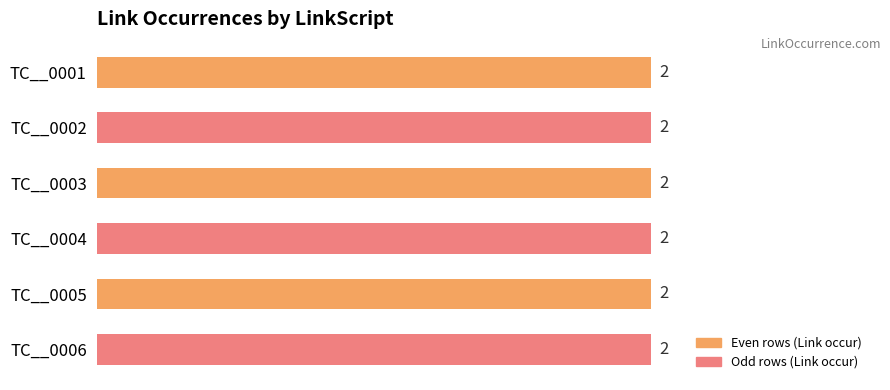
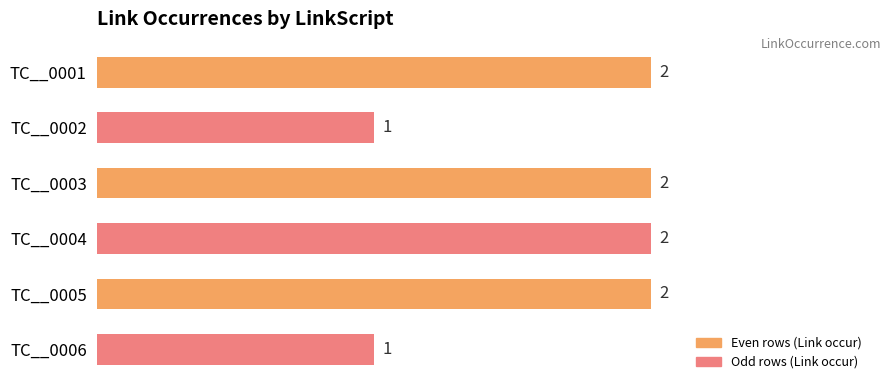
  {
    "TC__0001": 2,
-   "TC__0002": 2,
+   "TC__0002": 1,
    "TC__0003": 2,
    "TC__0004": 2,
    "TC__0005": 2,
-   "TC__0006": 2
+   "TC__0006": 1
  }
